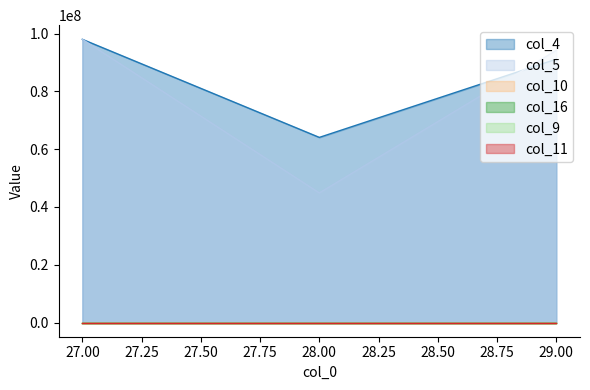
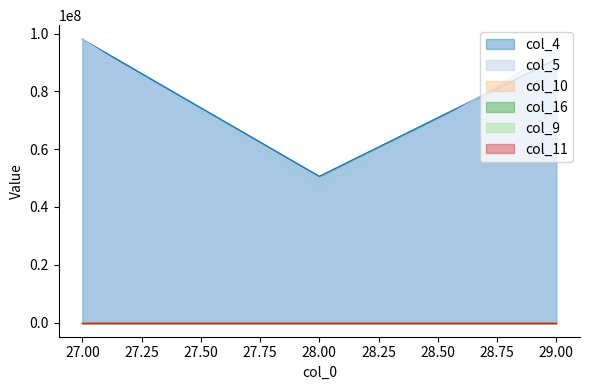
  {
    "col_4": {
-     "28.00": 64000000
+     "28.00": 51000000
    },
    "col_5": {
      "28.00": 45000000
    },
    "col_11": {
      "27.00": 0,
      "28.00": 0,
      "29.00": 0
    }
  }
